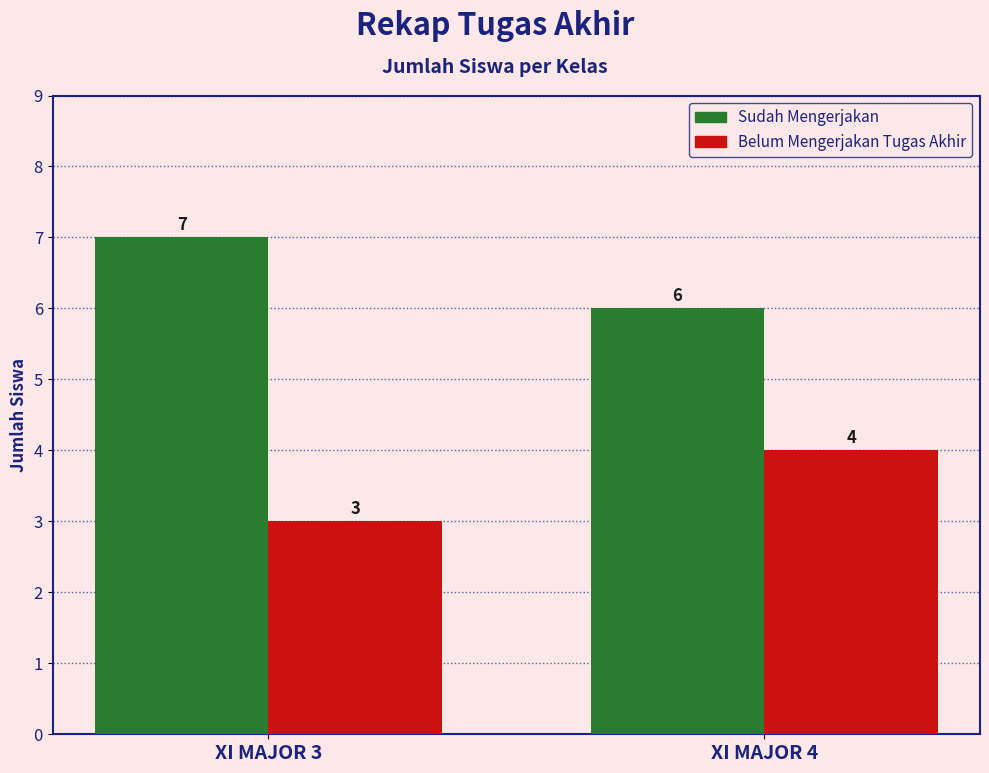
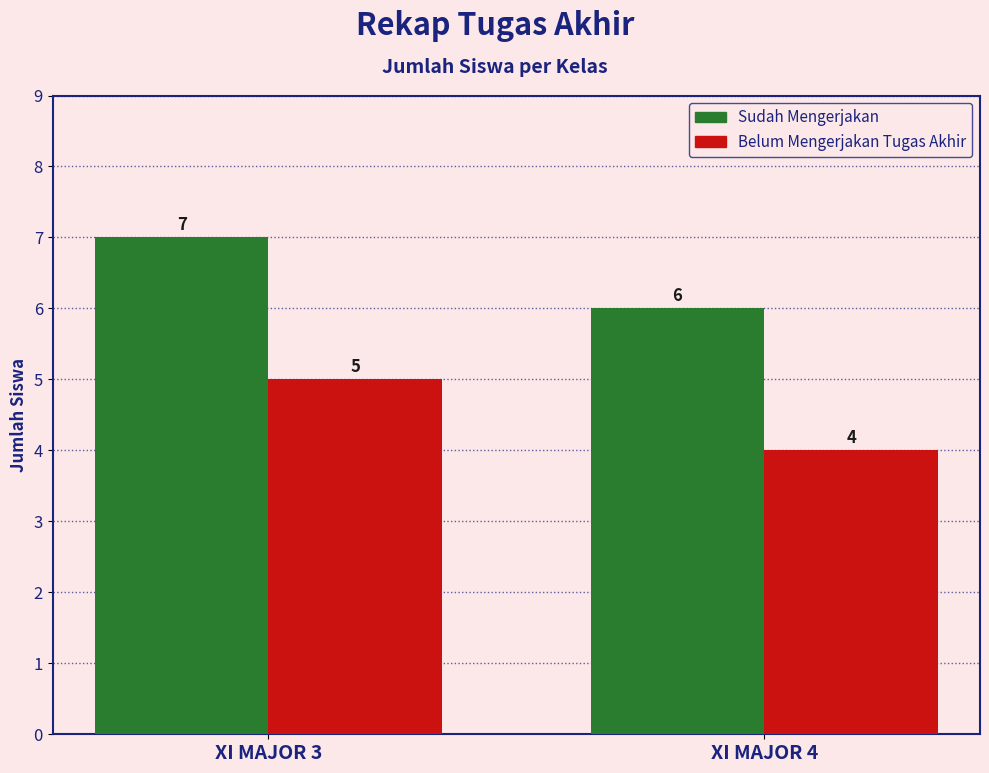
  {
    "Sudah Mengerjakan": {
      "XI MAJOR 3": 7,
      "XI MAJOR 4": 6
    },
    "Belum Mengerjakan Tugas Akhir": {
-     "XI MAJOR 3": 3,
+     "XI MAJOR 3": 5,
      "XI MAJOR 4": 4
    }
  }
